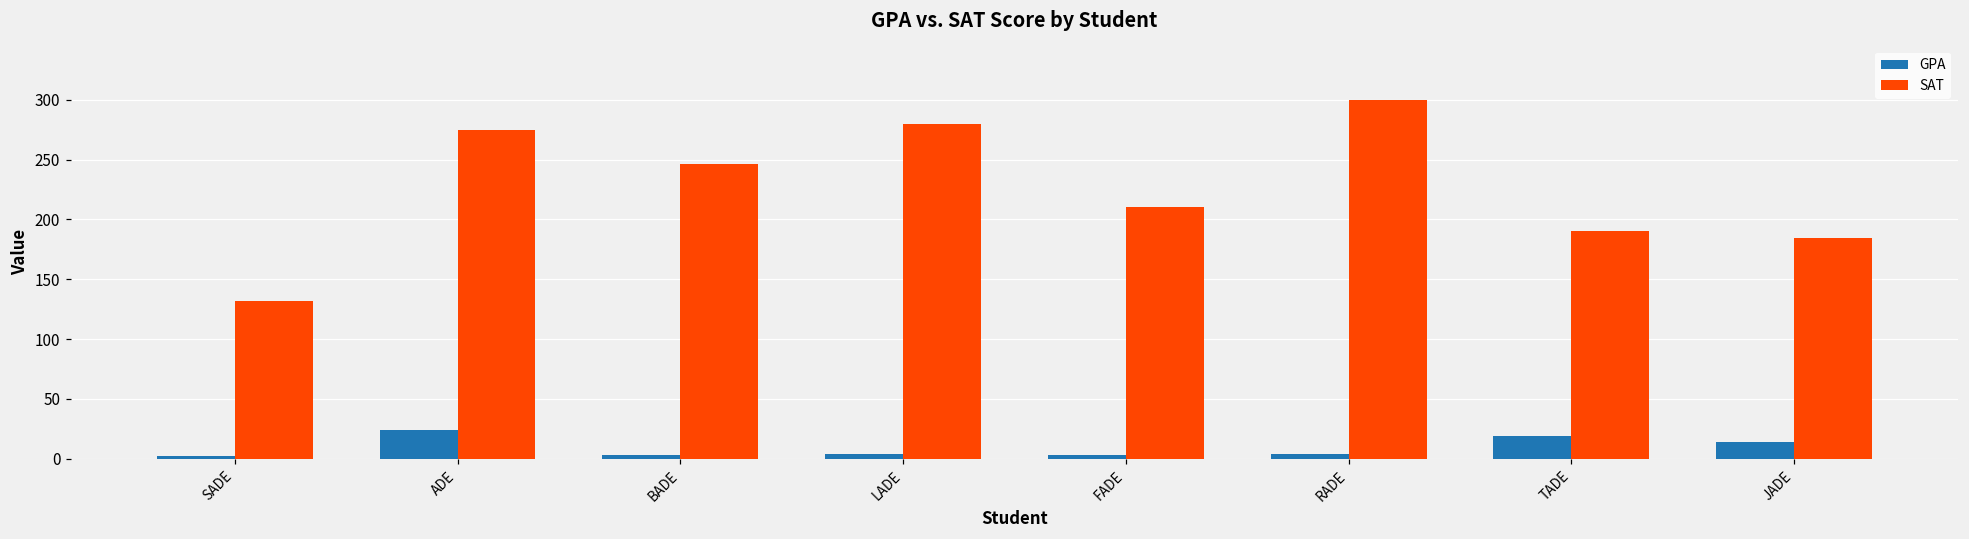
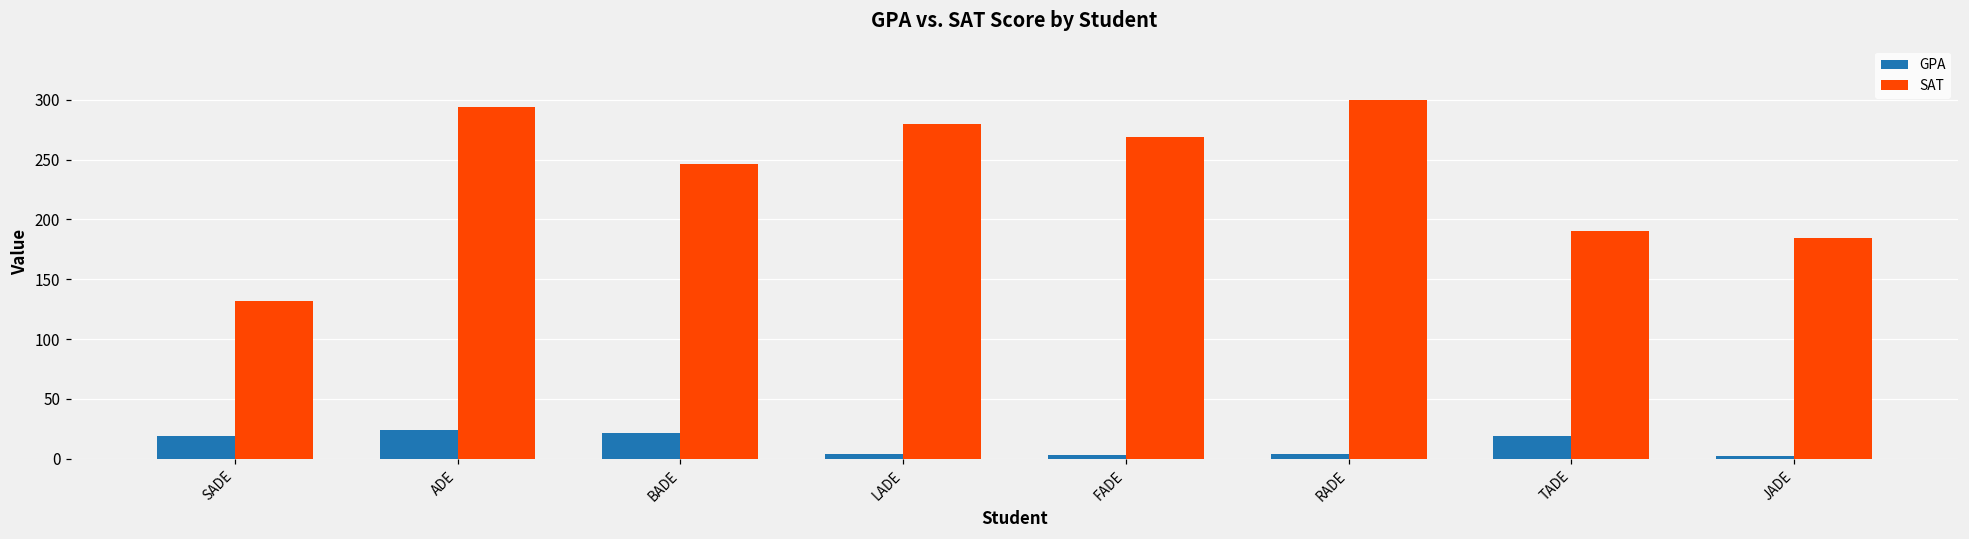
  {
    "GPA": {
-     "SADE": 2,
+     "SADE": 19,
      "ADE": 24,
-     "BADE": 3,
+     "BADE": 22,
      "LADE": 4,
      "FADE": 3,
      "RADE": 4,
      "TADE": 19,
-     "JADE": 14
+     "JADE": 2
    },
    "SAT": {
      "SADE": 132,
-     "ADE": 275,
+     "ADE": 294,
      "BADE": 246,
      "LADE": 280,
-     "FADE": 210,
+     "FADE": 269,
      "RADE": 300,
      "TADE": 190,
      "JADE": 184
    }
  }
